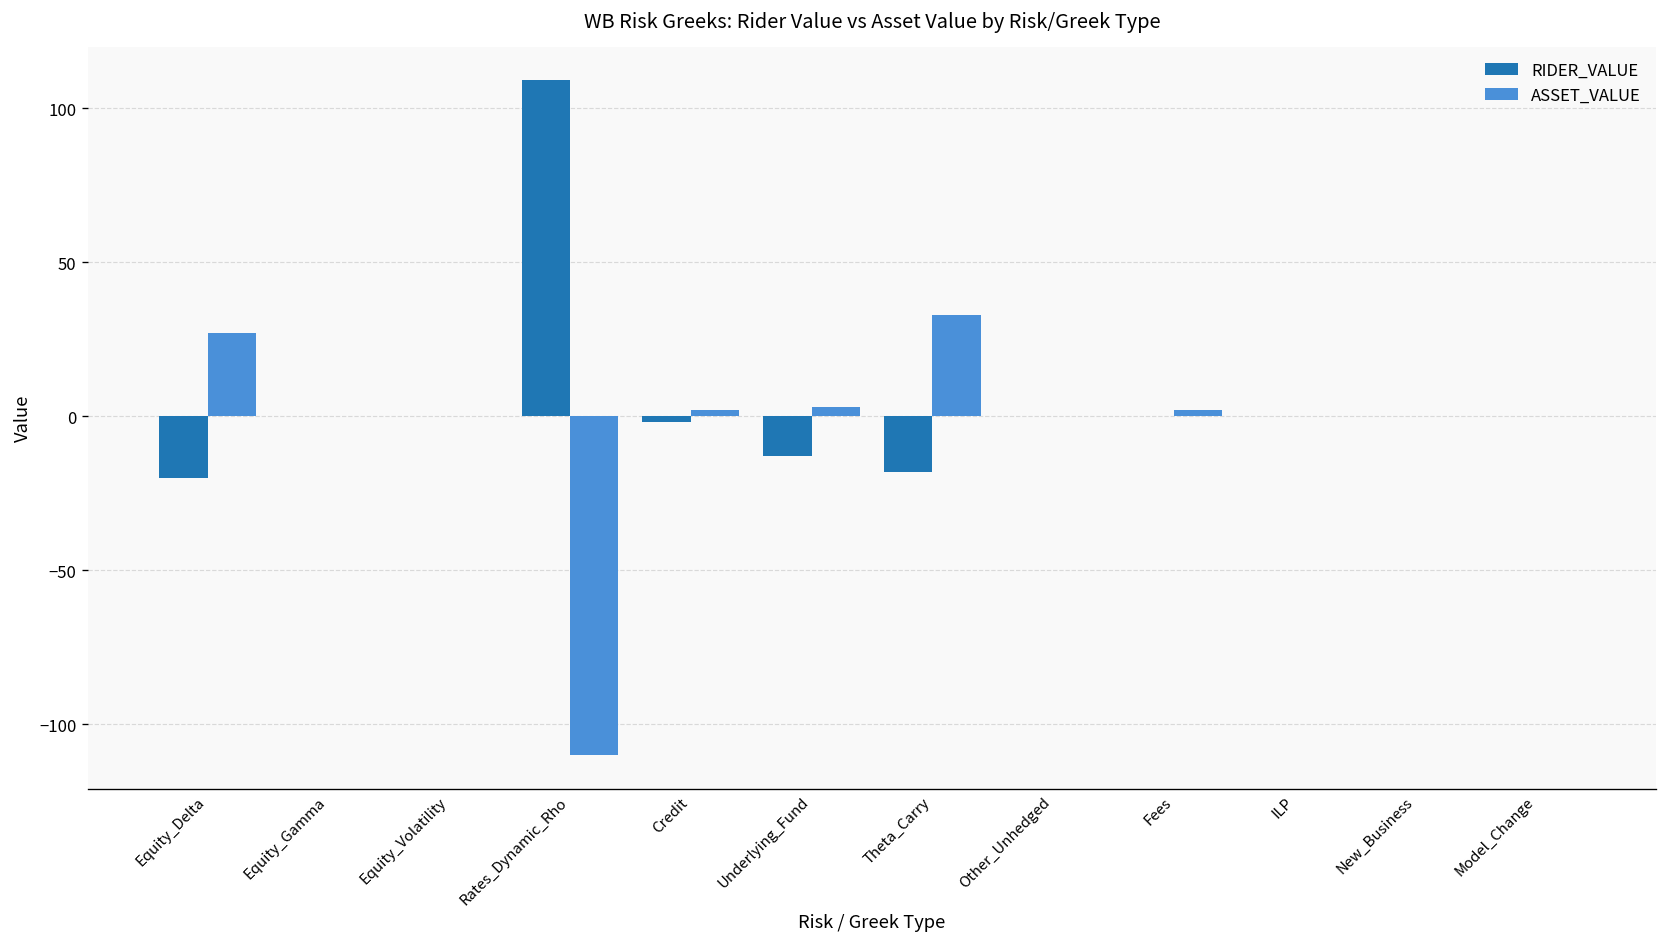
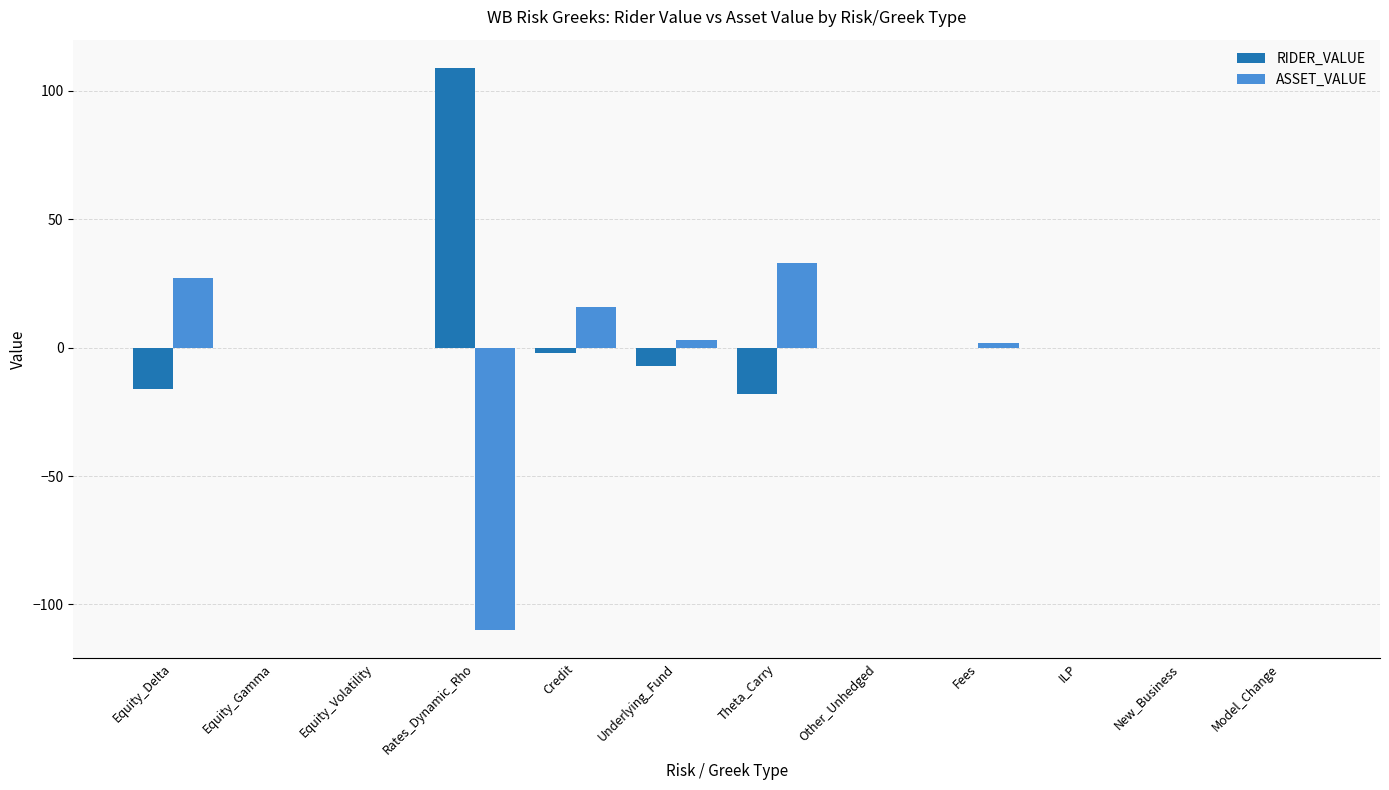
  {
    "RIDER_VALUE": {
-     "Equity_Delta": -20,
+     "Equity_Delta": -16,
      "Equity_Gamma": 0,
      "Equity_Volatility": 0,
      "Rates_Dynamic_Rho": 109,
      "Credit": -2,
-     "Underlying_Fund": -13,
+     "Underlying_Fund": -7,
      "Theta_Carry": -18,
      "Other_Unhedged": 0,
      "Fees": 0,
      "ILP": 0,
      "New_Business": 0,
      "Model_Change": 0
    },
    "ASSET_VALUE": {
      "Equity_Delta": 27,
      "Equity_Gamma": 0,
      "Equity_Volatility": 0,
      "Rates_Dynamic_Rho": -110,
-     "Credit": 2,
+     "Credit": 16,
      "Underlying_Fund": 3,
      "Theta_Carry": 33,
      "Other_Unhedged": 0,
      "Fees": 2,
      "ILP": 0,
      "New_Business": 0,
      "Model_Change": 0
    }
  }
